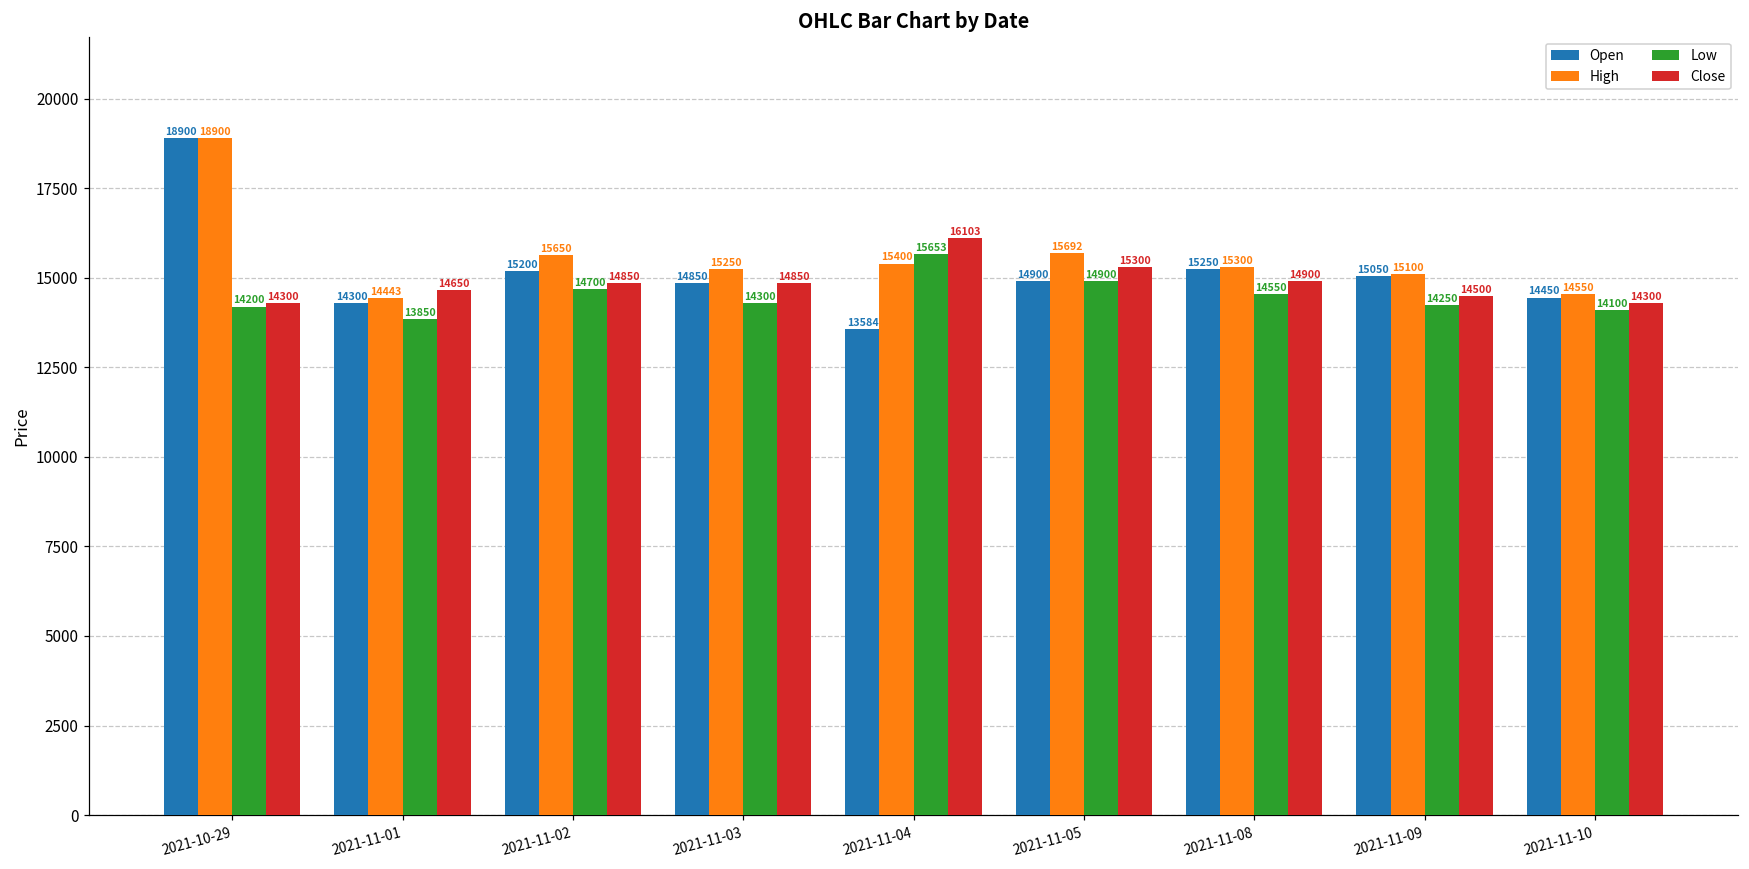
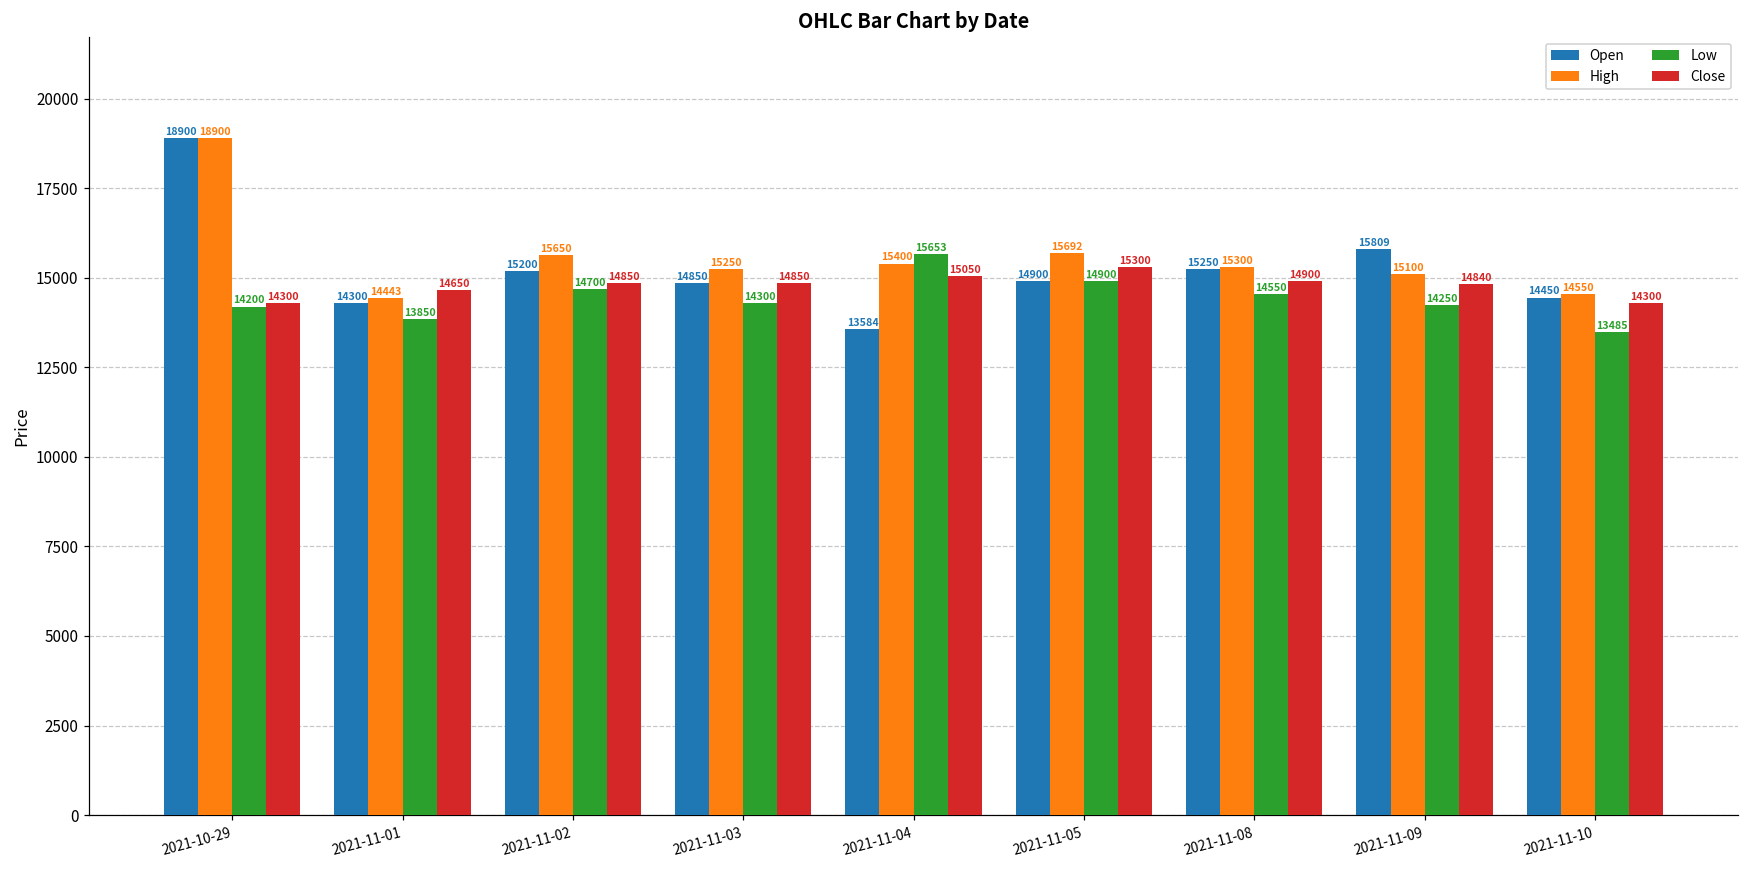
  {
    "Open": {
      "2021-10-29": 18900,
      "2021-11-01": 14300,
      "2021-11-02": 15200,
      "2021-11-03": 14850,
      "2021-11-04": 13584,
      "2021-11-05": 14900,
      "2021-11-08": 15250,
-     "2021-11-09": 15050,
+     "2021-11-09": 15809,
      "2021-11-10": 14450
    },
    "High": {
      "2021-10-29": 18900,
      "2021-11-01": 14443,
      "2021-11-02": 15650,
      "2021-11-03": 15250,
      "2021-11-04": 15400,
      "2021-11-05": 15692,
      "2021-11-08": 15300,
      "2021-11-09": 15100,
      "2021-11-10": 14550
    },
    "Low": {
      "2021-10-29": 14200,
      "2021-11-01": 13850,
      "2021-11-02": 14700,
      "2021-11-03": 14300,
      "2021-11-04": 15653,
      "2021-11-05": 14900,
      "2021-11-08": 14550,
      "2021-11-09": 14250,
-     "2021-11-10": 14100
+     "2021-11-10": 13485
    },
    "Close": {
      "2021-10-29": 14300,
      "2021-11-01": 14650,
      "2021-11-02": 14850,
      "2021-11-03": 14850,
-     "2021-11-04": 16103,
+     "2021-11-04": 15050,
      "2021-11-05": 15300,
      "2021-11-08": 14900,
-     "2021-11-09": 14500,
+     "2021-11-09": 14840,
      "2021-11-10": 14300
    }
  }
